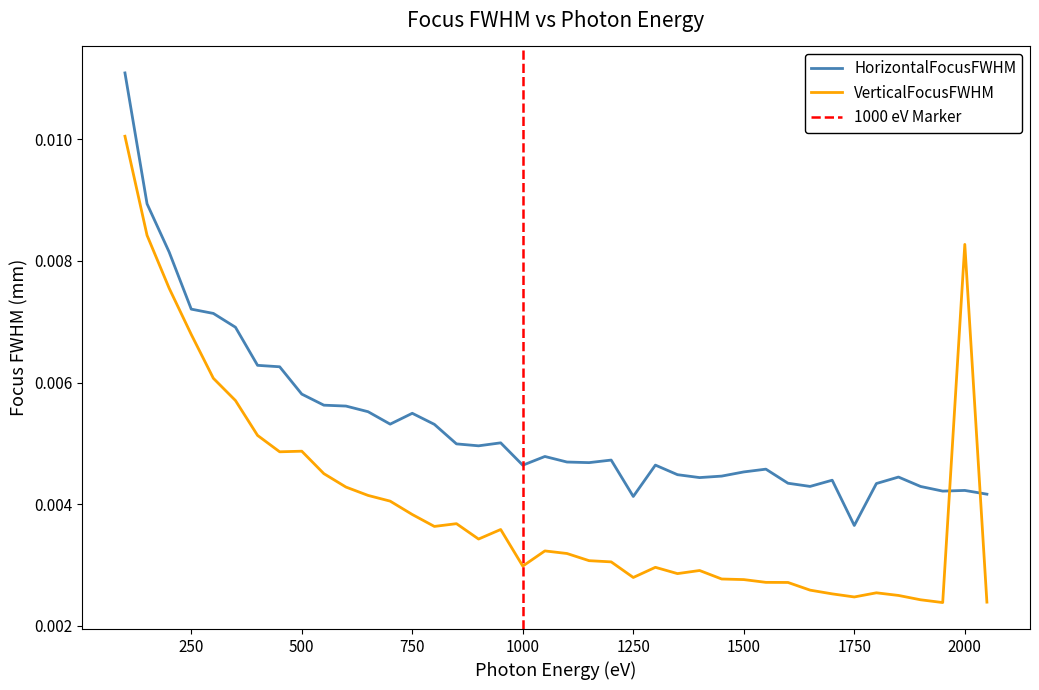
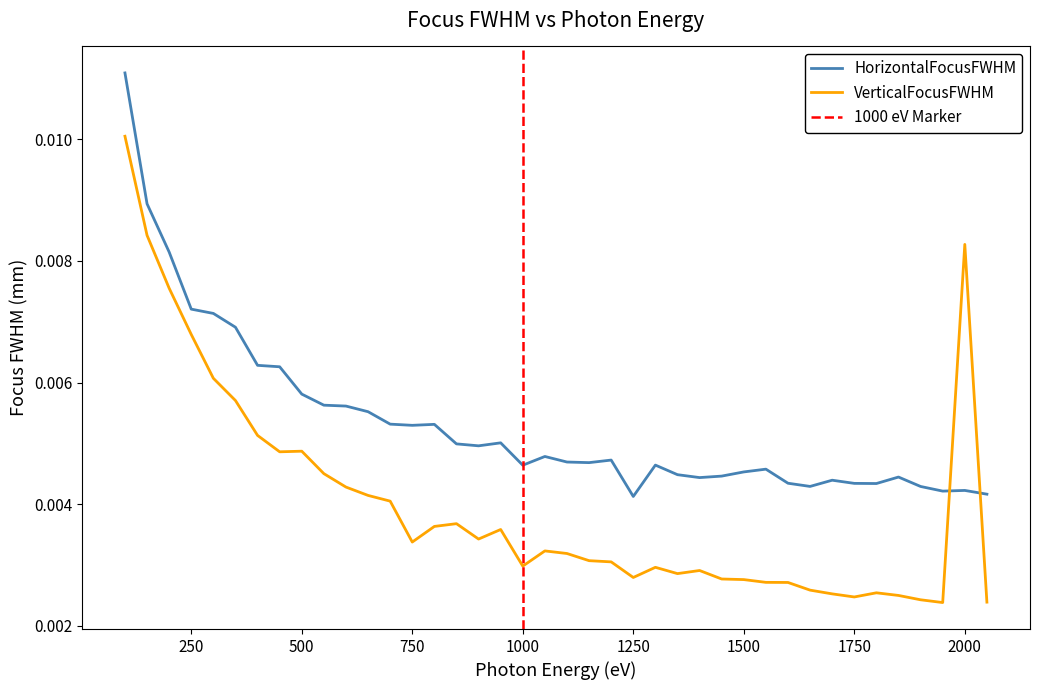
  {
    "HorizontalFocusFWHM": {
      "250": 0.0072,
      "500": 0.0058,
-     "750": 0.0055,
+     "750": 0.0053,
      "1000": 0.0046,
      "1250": 0.0041,
      "1500": 0.0045,
-     "1750": 0.0036,
+     "1750": 0.0043,
      "2000": 0.0042
    },
    "VerticalFocusFWHM": {
      "250": 0.0068,
      "500": 0.0049,
-     "750": 0.0038,
+     "750": 0.0034,
      "1000": 0.0030,
      "1250": 0.0028,
      "1500": 0.0028,
      "1750": 0.0025,
      "2000": 0.0083
    }
  }
